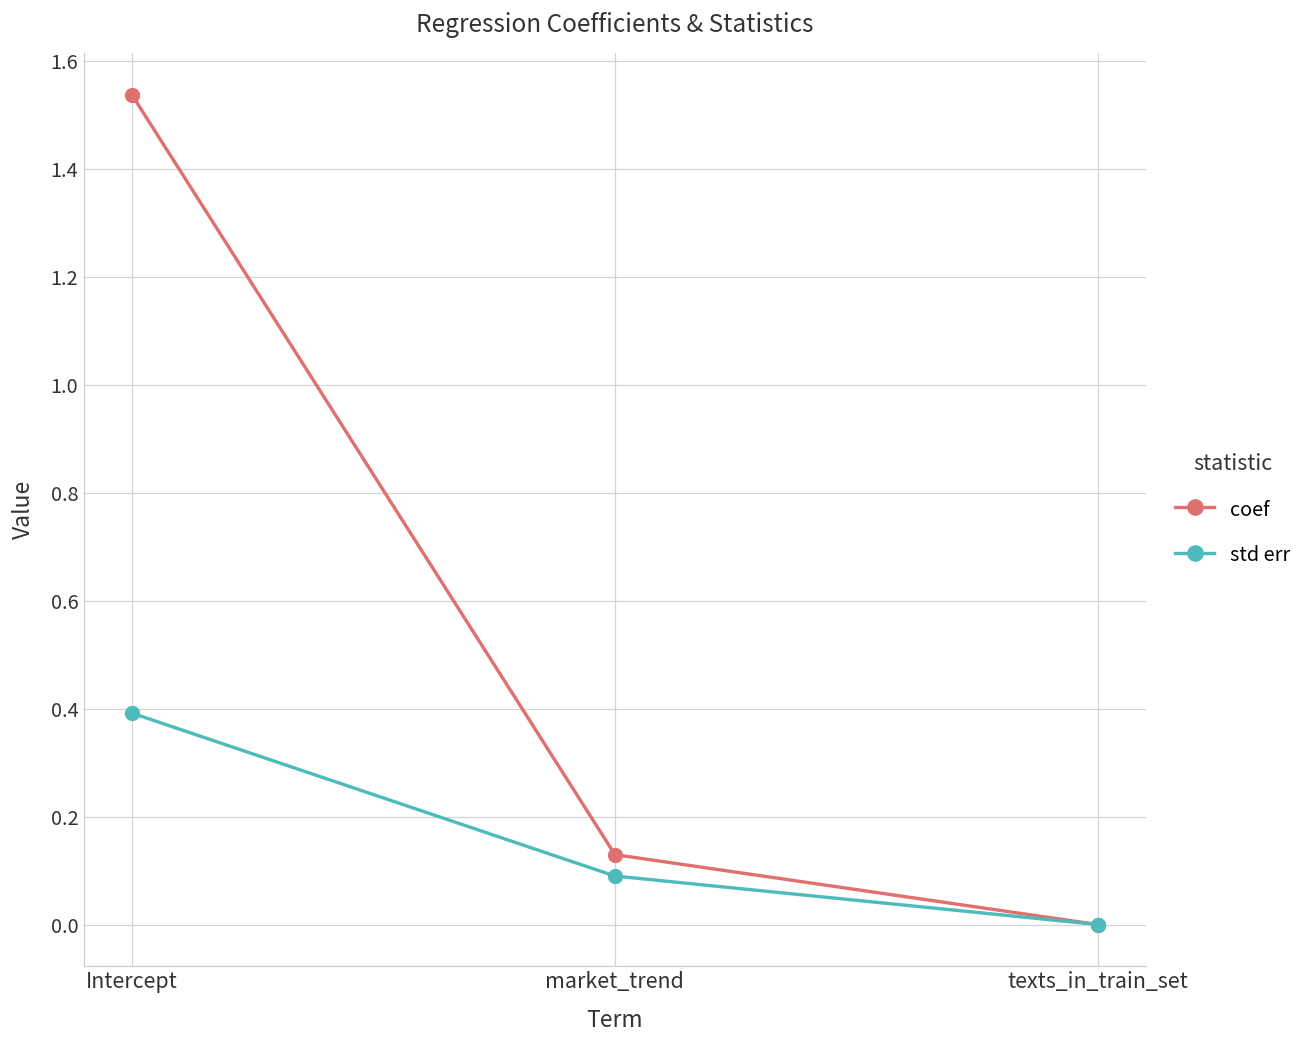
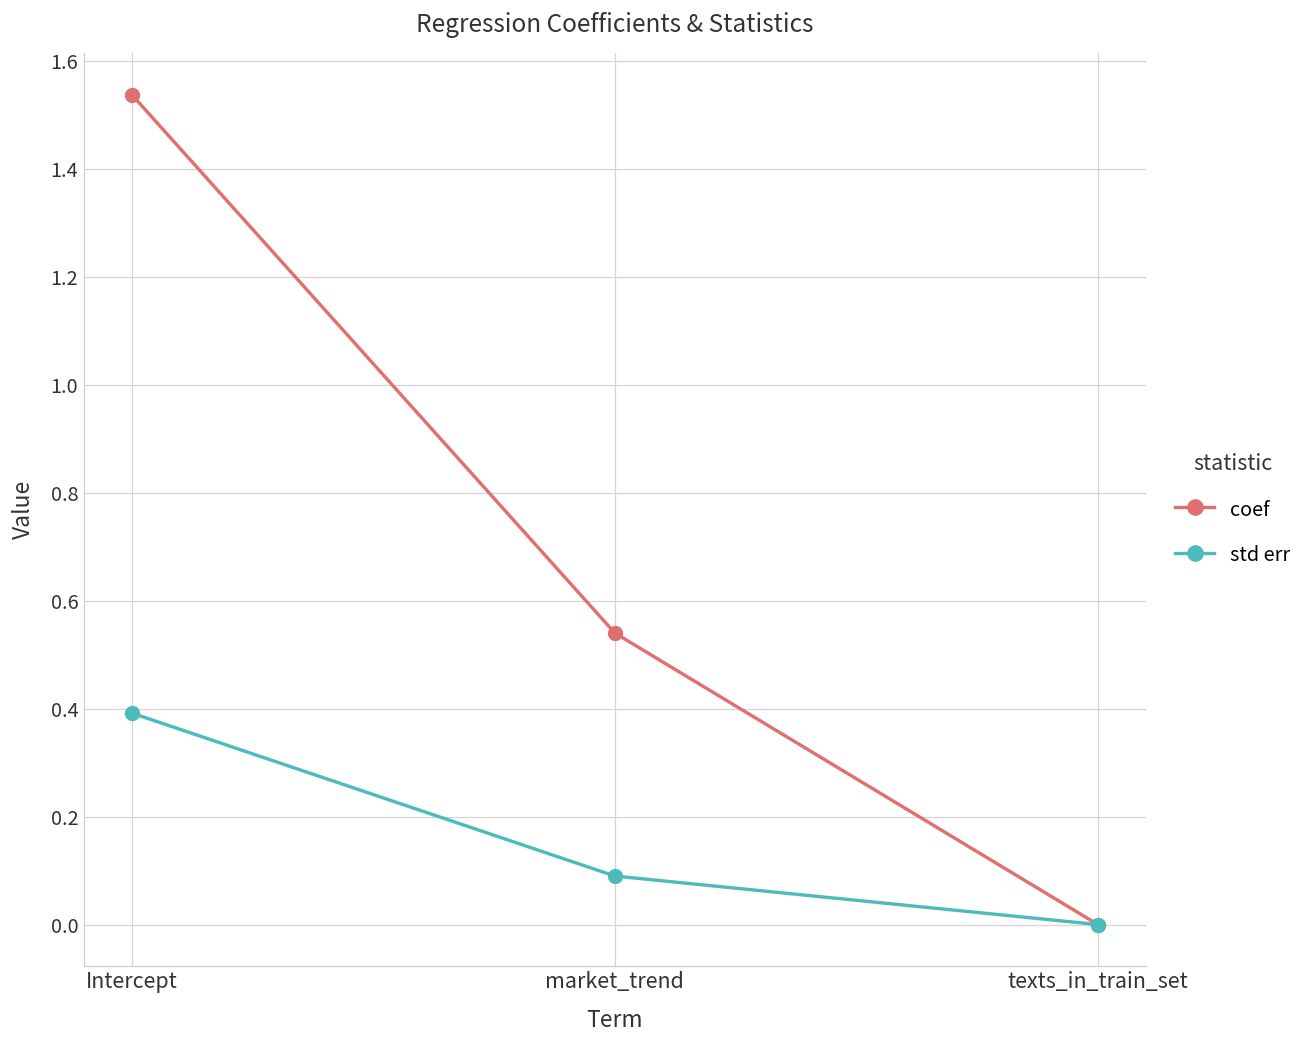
  {
    "coef": {
      "Intercept": 1.54,
-     "market_trend": 0.13
+     "market_trend": 0.54
    },
    "std err": {
      "Intercept": 0.39,
      "market_trend": 0.09
    }
  }
